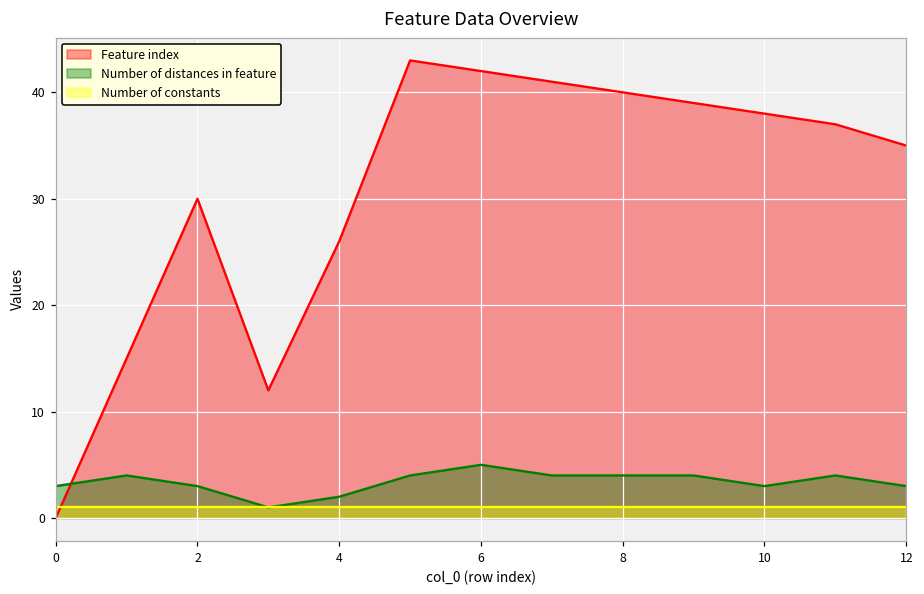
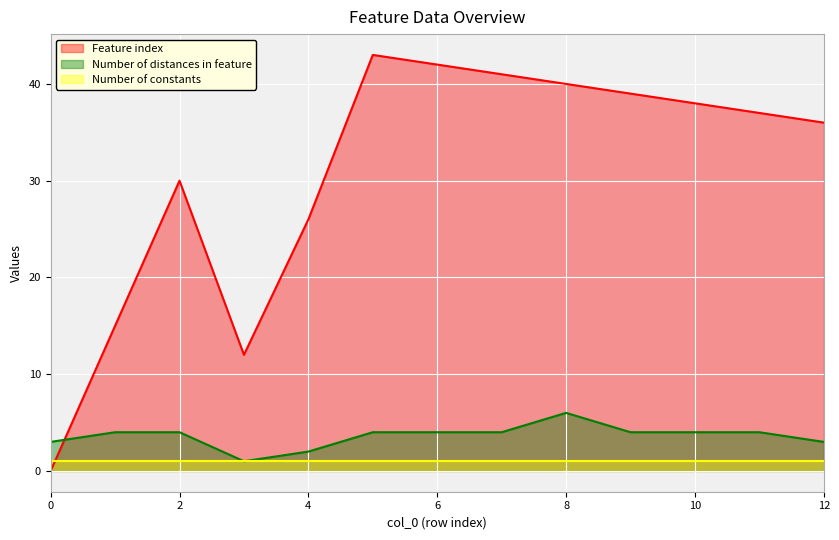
  {
    "Feature index": {
      "0": 0,
      "2": 30,
      "4": 26,
      "6": 42,
      "8": 40,
      "10": 38,
-     "12": 35
+     "12": 36
    },
    "Number of distances in feature": {
      "0": 3,
-     "2": 3,
+     "2": 4,
      "4": 2,
-     "6": 5,
-     "8": 4,
-     "10": 3,
+     "6": 4,
+     "8": 6,
+     "10": 4,
      "12": 3
    },
    "Number of constants": {
      "0": 1,
      "2": 1,
      "4": 1,
      "6": 1,
      "8": 1,
      "10": 1,
      "12": 1
    }
  }
